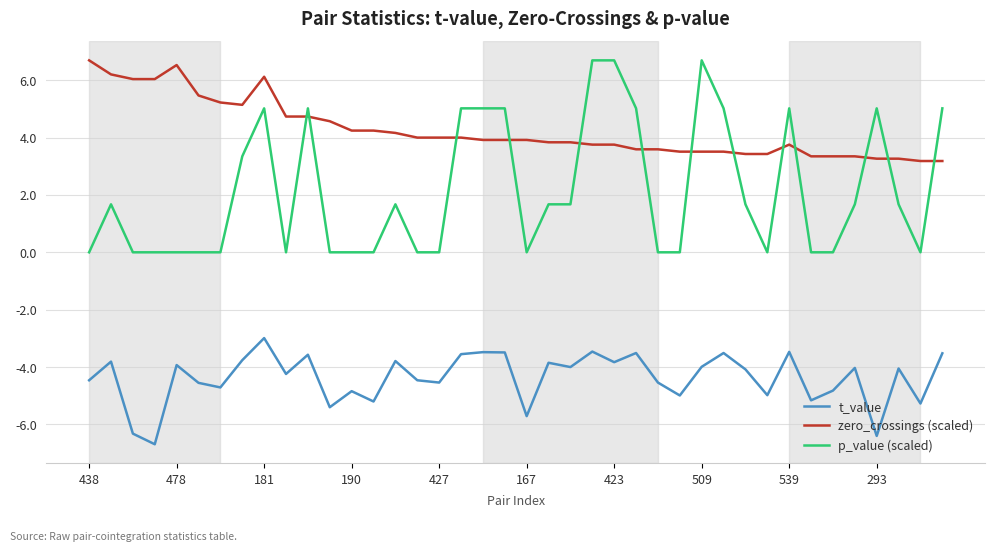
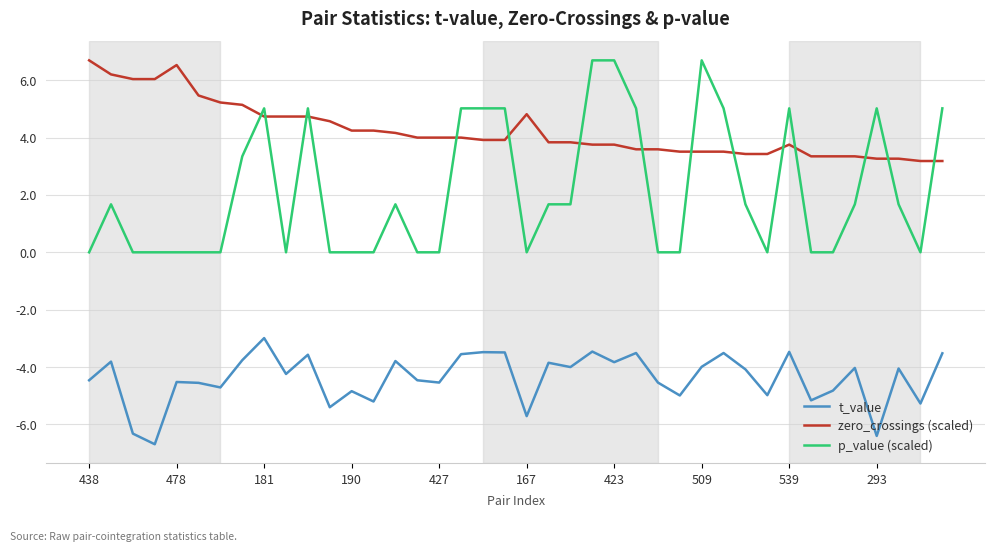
  {
    "t_value": {
      "438": -4.5,
-     "478": -3.9,
+     "478": -4.5,
      "181": -3.0,
      "190": -4.8,
      "427": -4.5,
      "167": -5.7,
      "423": -3.8,
      "509": -4.0,
      "539": -3.5,
      "293": -6.4
    },
    "zero_crossings (scaled)": {
      "438": 6.7,
      "478": 6.5,
-     "181": 6.1,
+     "181": 4.7,
      "190": 4.2,
      "427": 4.0,
-     "167": 3.9,
+     "167": 4.8,
      "423": 3.8,
      "509": 3.5,
      "539": 3.8,
      "293": 3.3
    },
    "p_value (scaled)": {
      "438": 0.0,
      "478": 0.0,
      "181": 5.0,
      "190": 0.0,
      "427": 0.0,
      "167": 0.0,
      "423": 6.7,
      "509": 6.7,
      "539": 5.0,
      "293": 5.0
    }
  }
